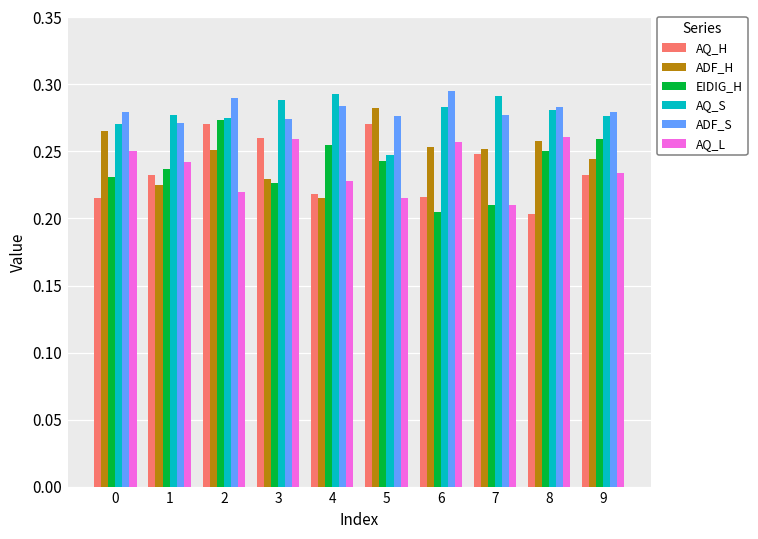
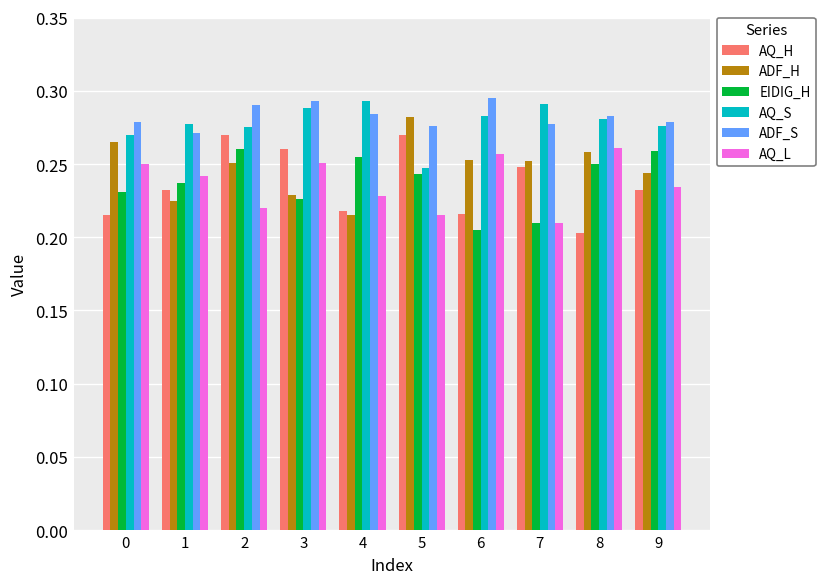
  {
    "AQ_H": {
      "0": 0.215,
      "1": 0.232,
      "2": 0.270,
      "3": 0.260,
      "4": 0.218,
      "5": 0.270,
      "6": 0.216,
      "7": 0.248,
      "8": 0.203,
      "9": 0.232
    },
    "ADF_H": {
      "0": 0.265,
      "1": 0.225,
      "2": 0.251,
      "3": 0.229,
      "4": 0.215,
      "5": 0.282,
      "6": 0.253,
      "7": 0.252,
      "8": 0.258,
      "9": 0.244
    },
    "EIDIG_H": {
      "0": 0.231,
      "1": 0.237,
-     "2": 0.273,
+     "2": 0.260,
      "3": 0.226,
      "4": 0.255,
      "5": 0.243,
      "6": 0.205,
      "7": 0.210,
      "8": 0.250,
      "9": 0.259
    },
    "AQ_S": {
      "0": 0.270,
      "1": 0.277,
      "2": 0.275,
      "3": 0.288,
      "4": 0.293,
      "5": 0.247,
      "6": 0.283,
      "7": 0.291,
      "8": 0.281,
      "9": 0.276
    },
    "ADF_S": {
      "0": 0.279,
      "1": 0.271,
      "2": 0.290,
-     "3": 0.274,
+     "3": 0.293,
      "4": 0.284,
      "5": 0.276,
      "6": 0.295,
      "7": 0.277,
      "8": 0.283,
      "9": 0.279
    },
    "AQ_L": {
      "0": 0.250,
      "1": 0.242,
      "2": 0.220,
-     "3": 0.259,
+     "3": 0.251,
      "4": 0.228,
      "5": 0.215,
      "6": 0.257,
      "7": 0.210,
      "8": 0.261,
      "9": 0.234
    }
  }
